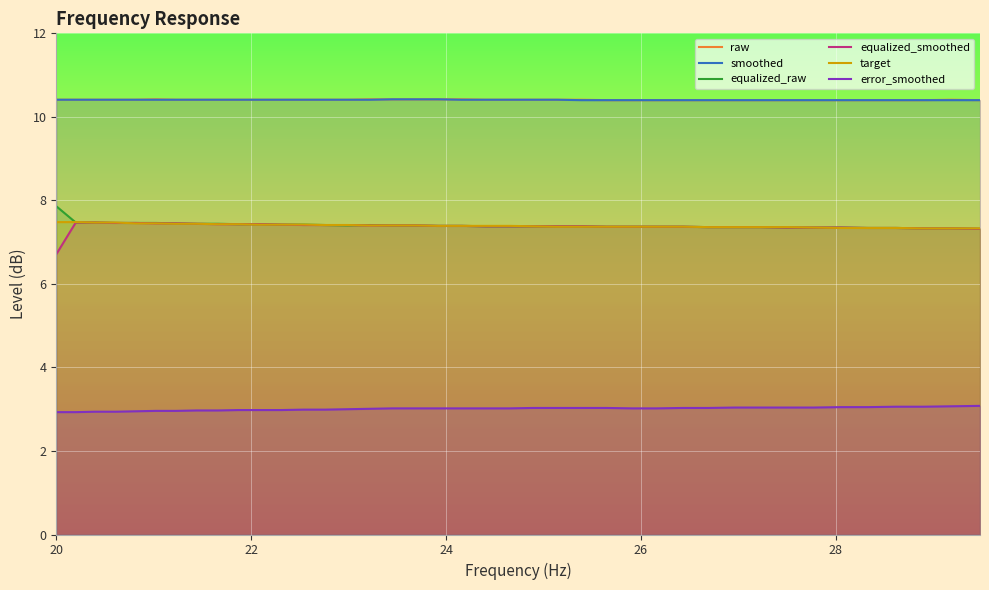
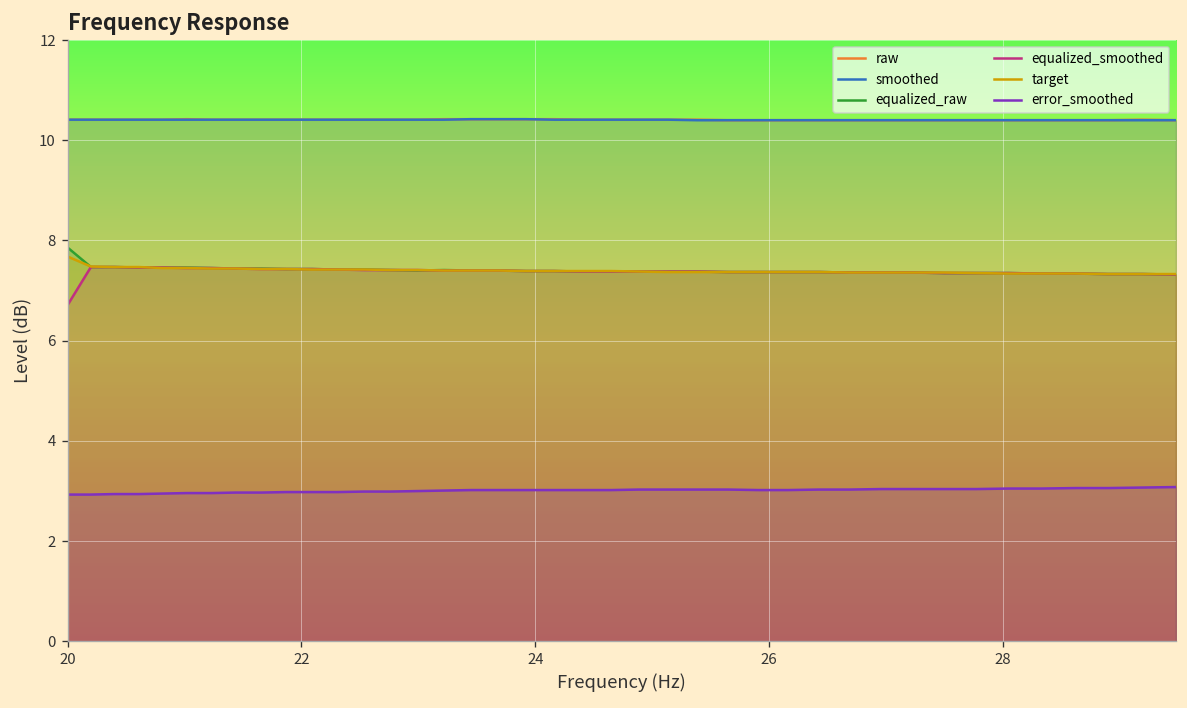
  {
    "equalized_raw": {
      "20": 7.9
    },
    "equalized_smoothed": {
      "20": 6.7
    },
    "target": {
-     "20": 7.5
+     "20": 7.7
    },
    "error_smoothed": {
      "20": 2.9
    }
  }
